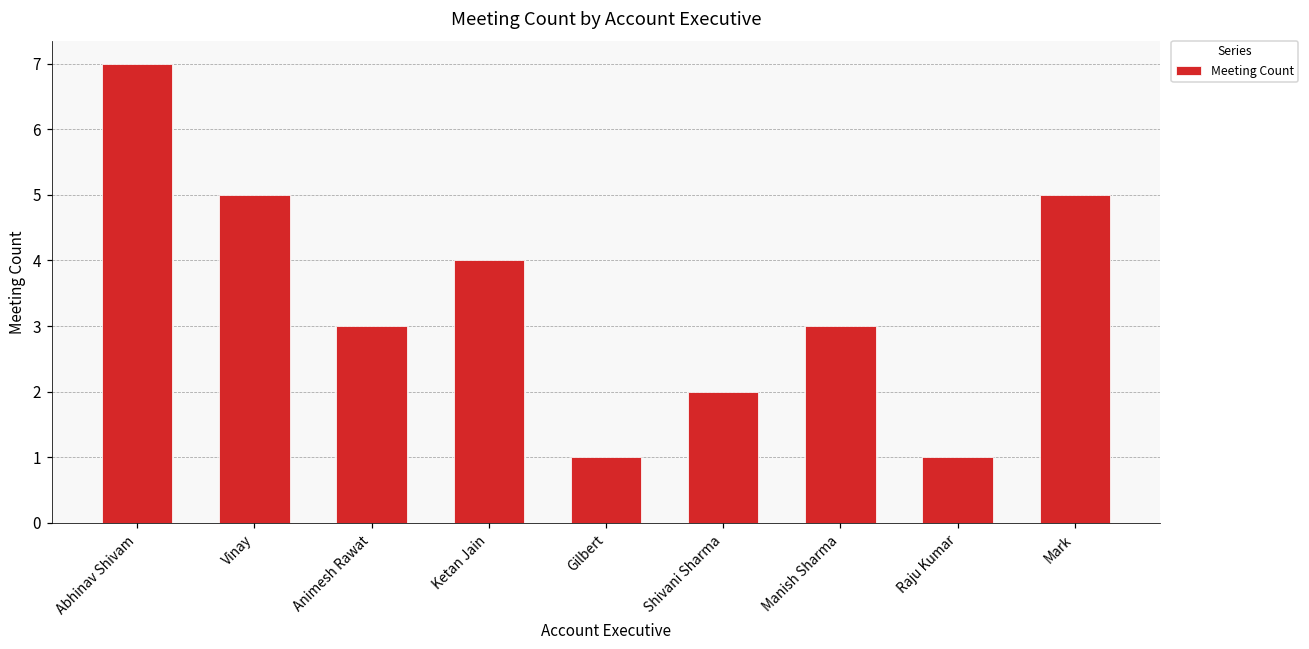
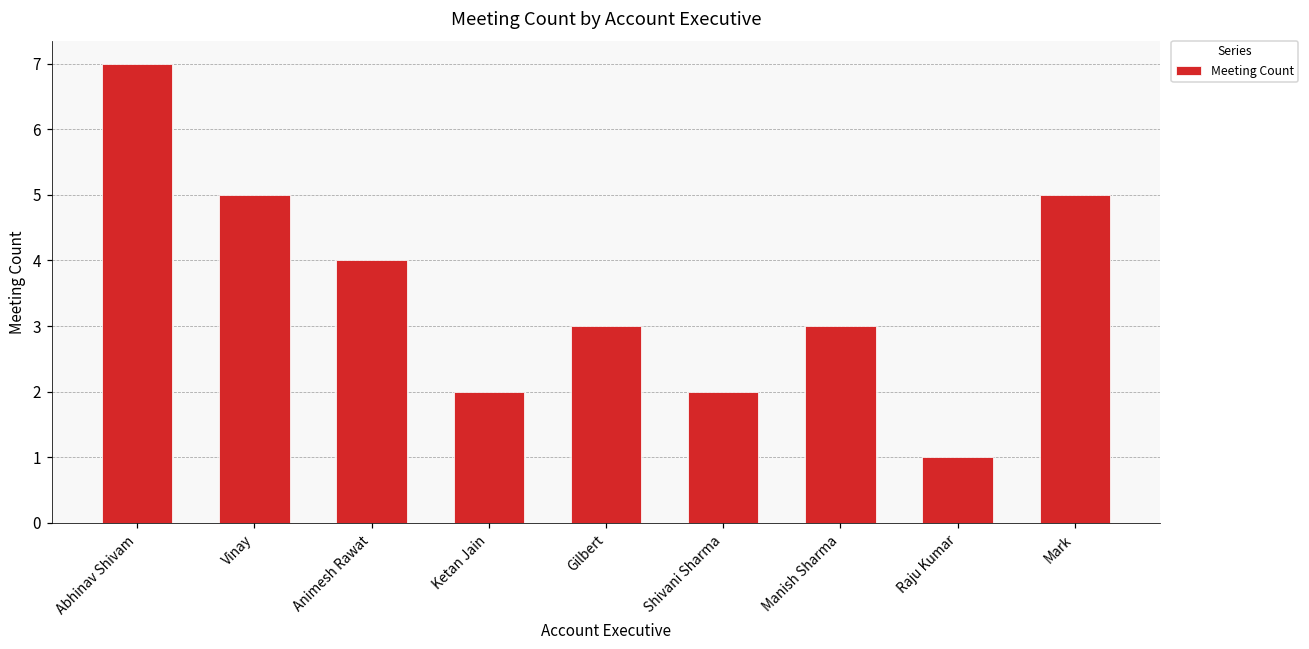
  {
    "Abhinav Shivam": 7,
    "Vinay": 5,
-   "Animesh Rawat": 3,
-   "Ketan Jain": 4,
-   "Gilbert": 1,
+   "Animesh Rawat": 4,
+   "Ketan Jain": 2,
+   "Gilbert": 3,
    "Shivani Sharma": 2,
    "Manish Sharma": 3,
    "Raju Kumar": 1,
    "Mark": 5
  }
